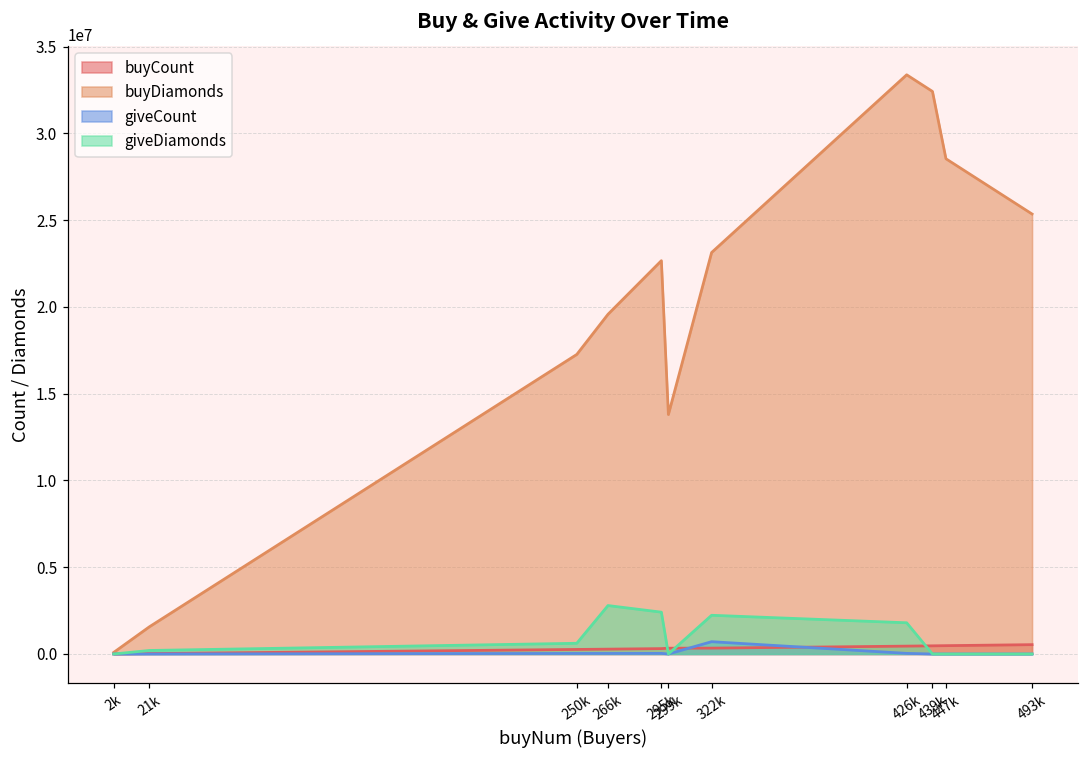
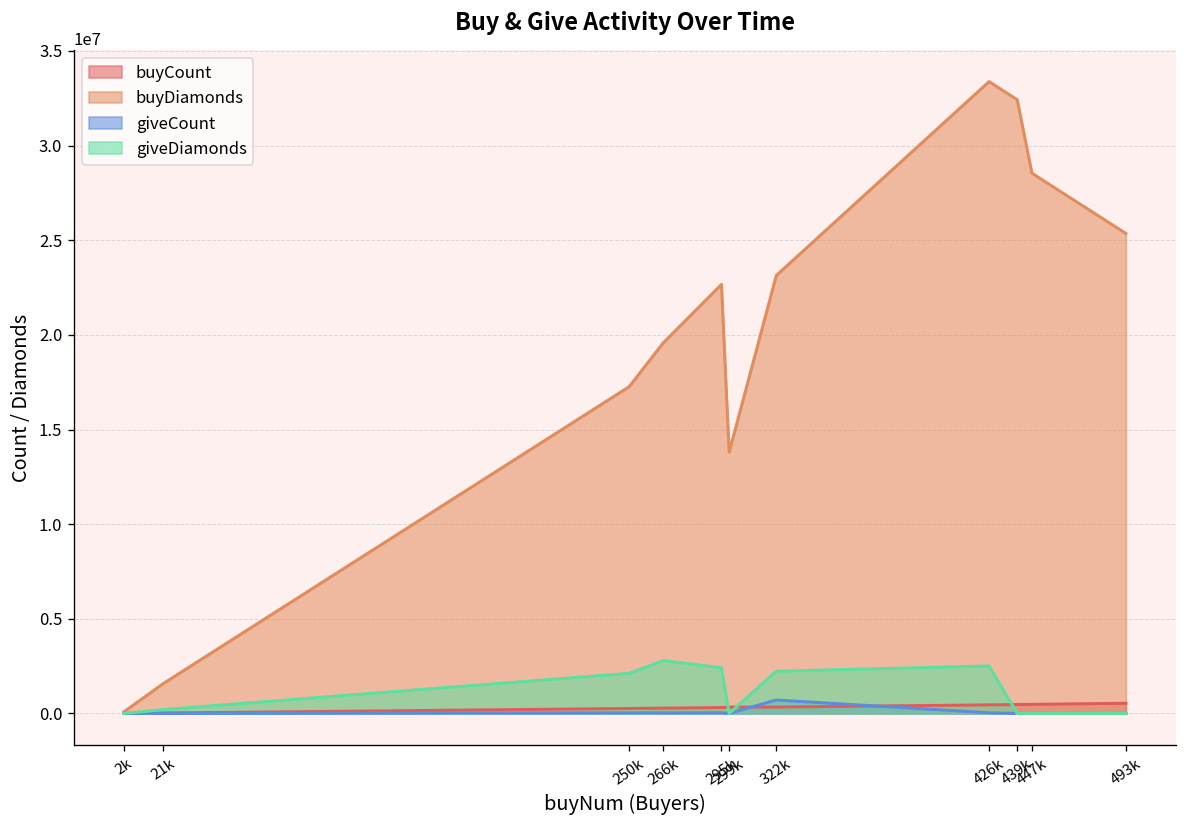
  {
    "giveCount": {
      "250k": 0,
      "266k": 0,
      "295k": 0,
      "322k": 700000,
      "426k": 0
    },
    "giveDiamonds": {
      "21k": 200000,
-     "250k": 600000,
+     "250k": 2100000,
      "266k": 2800000,
      "295k": 2400000,
      "322k": 2200000,
-     "426k": 1800000
+     "426k": 2500000
    }
  }
